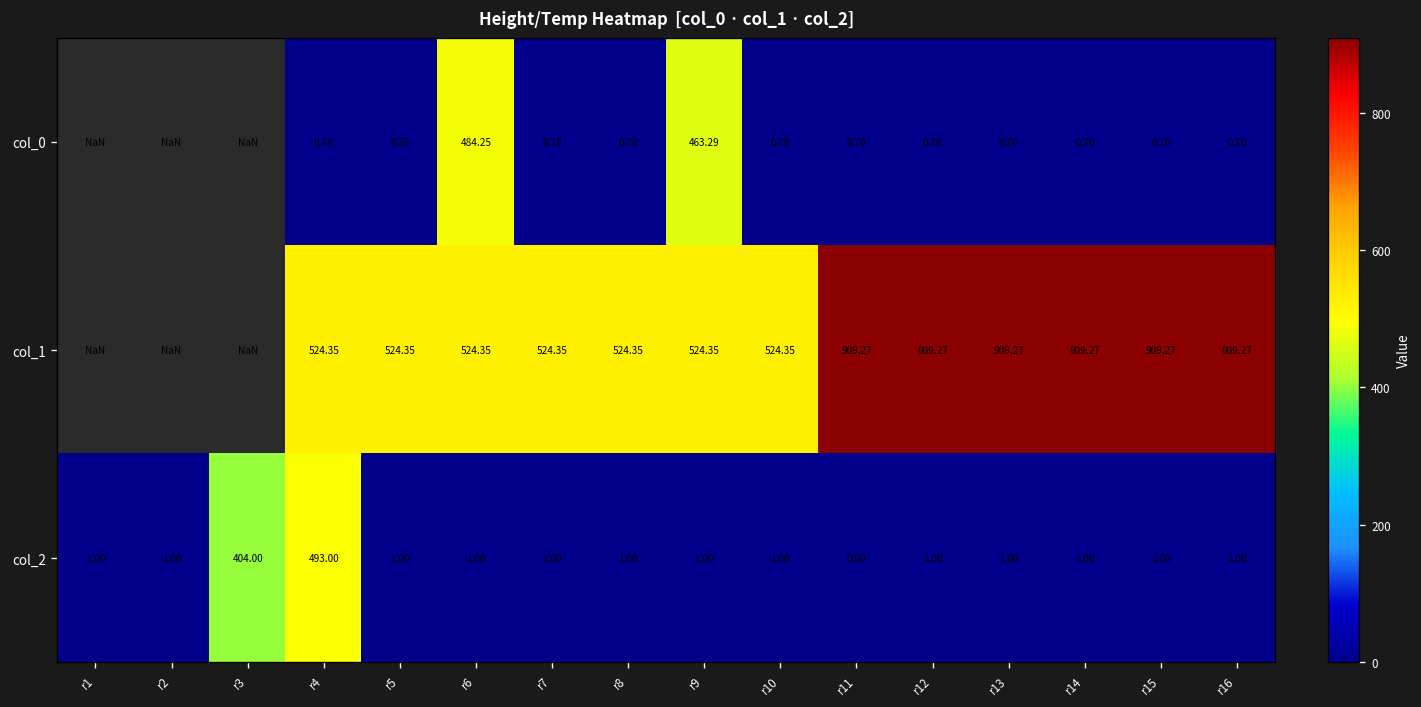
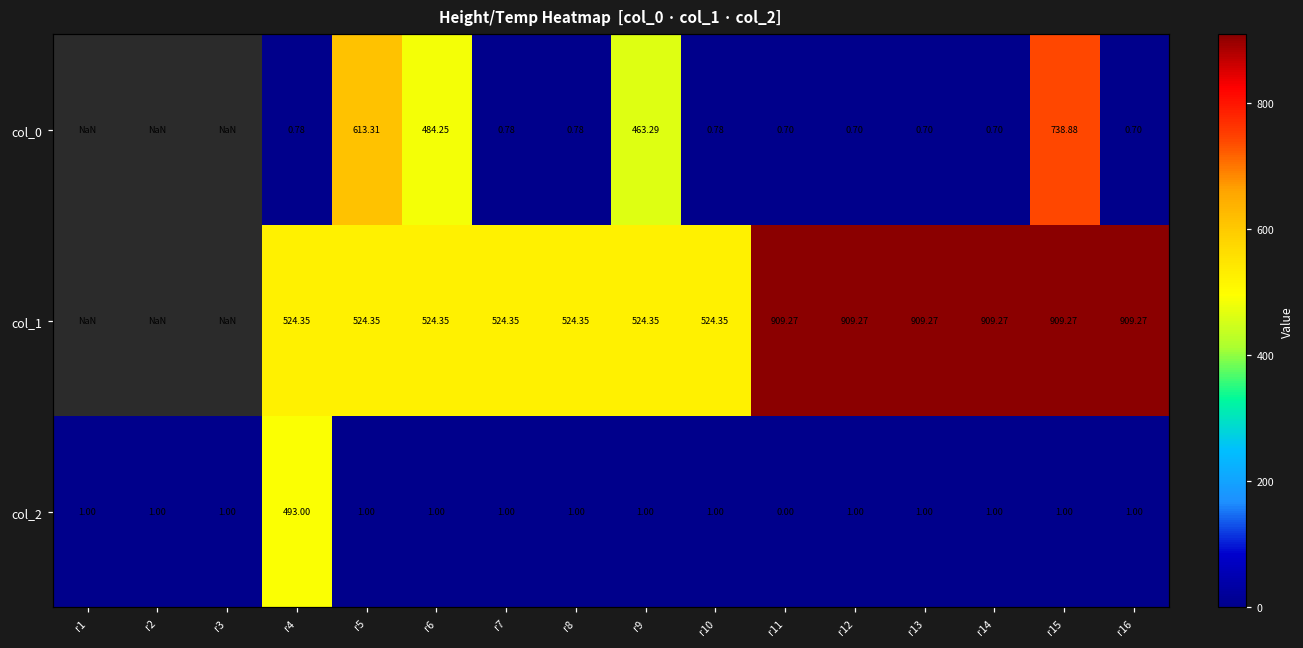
  {
    "col_0": {
      "r4": 0.78,
-     "r5": 0.78,
+     "r5": 613.31,
      "r6": 484.25,
      "r7": 0.78,
      "r8": 0.78,
      "r9": 463.29,
      "r10": 0.78,
      "r11": 0.70,
      "r12": 0.70,
      "r13": 0.70,
      "r14": 0.70,
-     "r15": 0.70,
+     "r15": 738.88,
      "r16": 0.70
    },
    "col_1": {
      "r4": 524.35,
      "r5": 524.35,
      "r6": 524.35,
      "r7": 524.35,
      "r8": 524.35,
      "r9": 524.35,
      "r10": 524.35,
      "r11": 909.27,
      "r12": 909.27,
      "r13": 909.27,
      "r14": 909.27,
      "r15": 909.27,
      "r16": 909.27
    },
    "col_2": {
      "r1": 1.00,
      "r2": 1.00,
-     "r3": 404.00,
+     "r3": 1.00,
      "r4": 493.00,
      "r5": 1.00,
      "r6": 1.00,
      "r7": 1.00,
      "r8": 1.00,
      "r9": 1.00,
      "r10": 1.00,
      "r11": 0.00,
      "r12": 1.00,
      "r13": 1.00,
      "r14": 1.00,
      "r15": 1.00,
      "r16": 1.00
    }
  }
